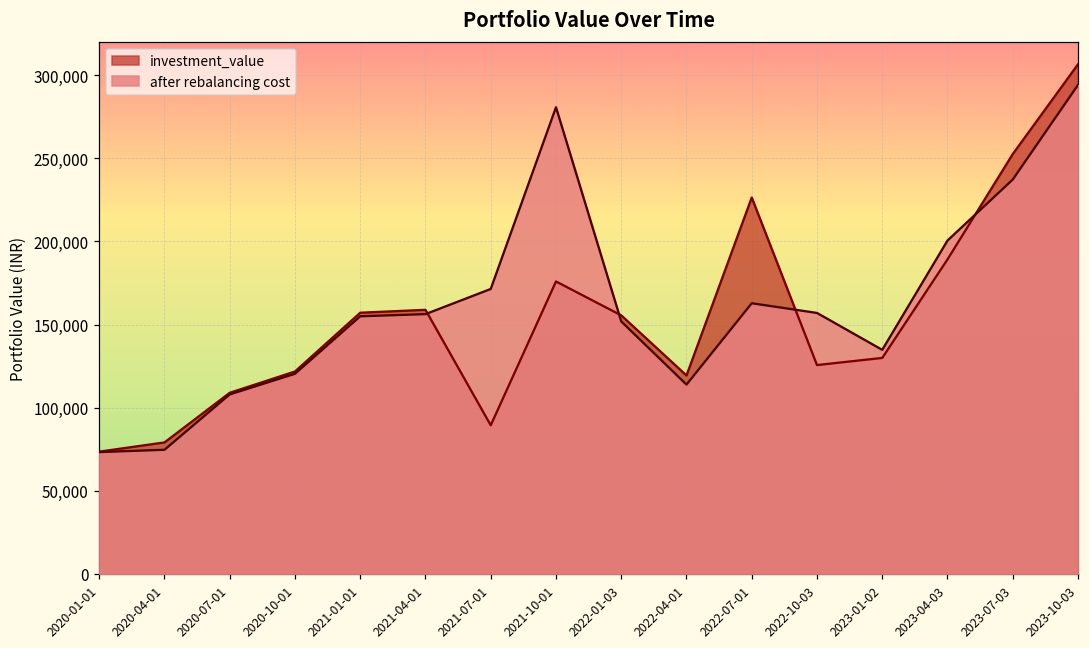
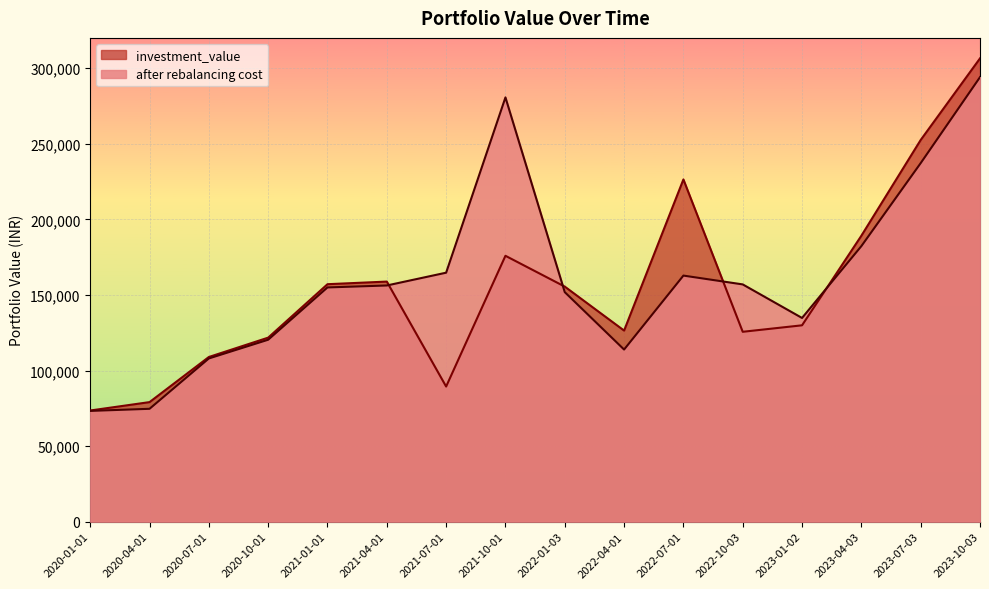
  {
    "investment_value": {
      "2020-04-01": "79,000",
      "2021-01-01": "157,000",
      "2021-04-01": "159,000",
      "2021-07-01": "89,000",
      "2021-10-01": "176,000",
      "2022-01-03": "156,000",
-     "2022-04-01": "119,000",
+     "2022-04-01": "126,000",
      "2022-07-01": "226,000",
      "2022-10-03": "126,000",
      "2023-01-02": "130,000",
      "2023-04-03": "189,000",
      "2023-07-03": "252,000",
      "2023-10-03": "306,000"
    },
    "after rebalancing cost": {
      "2020-04-01": "75,000",
      "2021-01-01": "155,000",
      "2021-04-01": "156,000",
-     "2021-07-01": "171,000",
+     "2021-07-01": "165,000",
      "2021-10-01": "281,000",
      "2022-01-03": "152,000",
      "2022-04-01": "114,000",
      "2022-07-01": "163,000",
      "2022-10-03": "157,000",
      "2023-01-02": "135,000",
-     "2023-04-03": "200,000",
+     "2023-04-03": "182,000",
      "2023-07-03": "237,000",
      "2023-10-03": "294,000"
    }
  }
